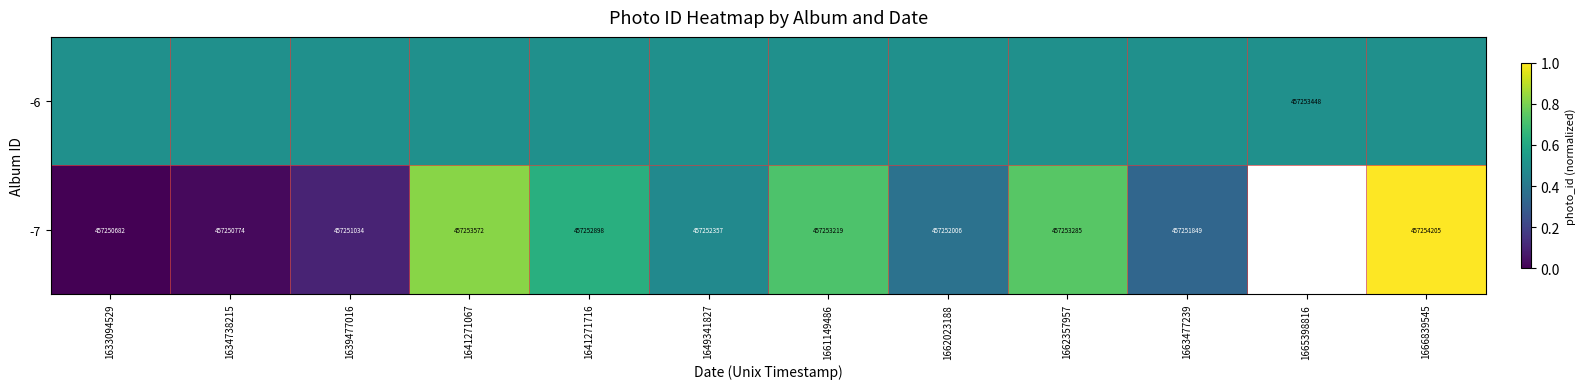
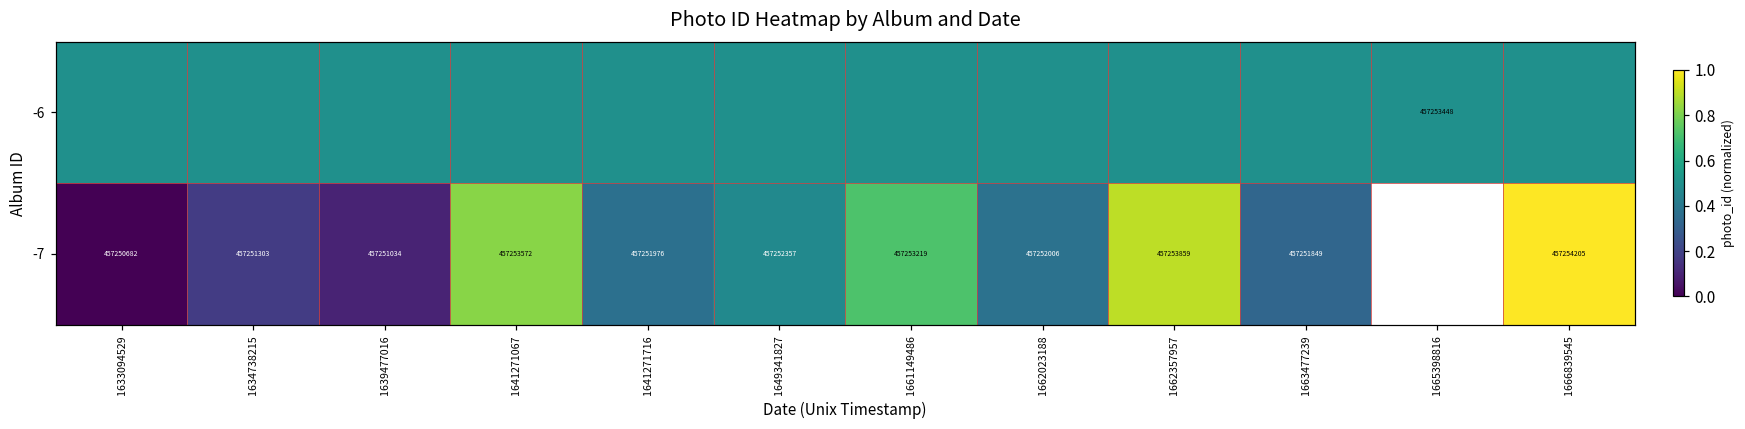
  {
    "-6": {
      "1665398816": 457253448
    },
    "-7": {
      "1633094529": 457250682,
-     "1634738215": 457250774,
+     "1634738215": 457251303,
      "1639477016": 457251034,
      "1641271067": 457253572,
-     "1641271716": 457252898,
+     "1641271716": 457251976,
      "1649341827": 457252357,
      "1661149486": 457253219,
      "1662023188": 457252006,
-     "1662357957": 457253285,
+     "1662357957": 457253859,
      "1663477239": 457251849,
      "1666839545": 457254205
    }
  }
